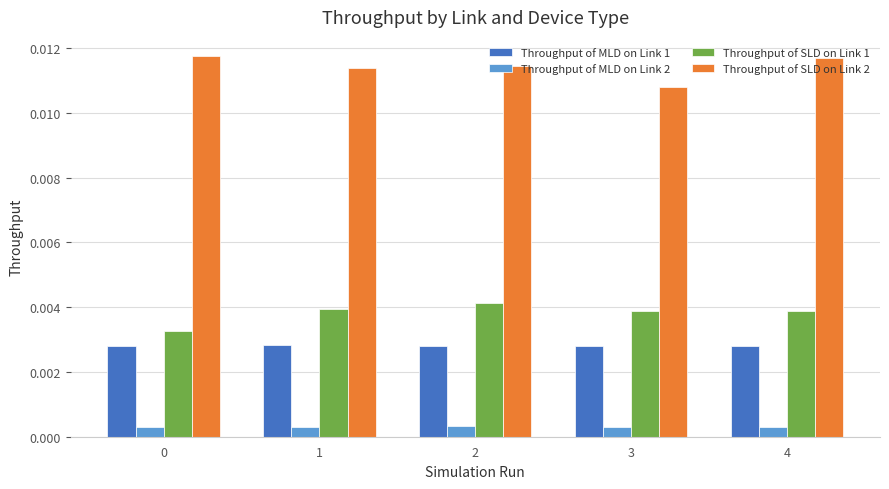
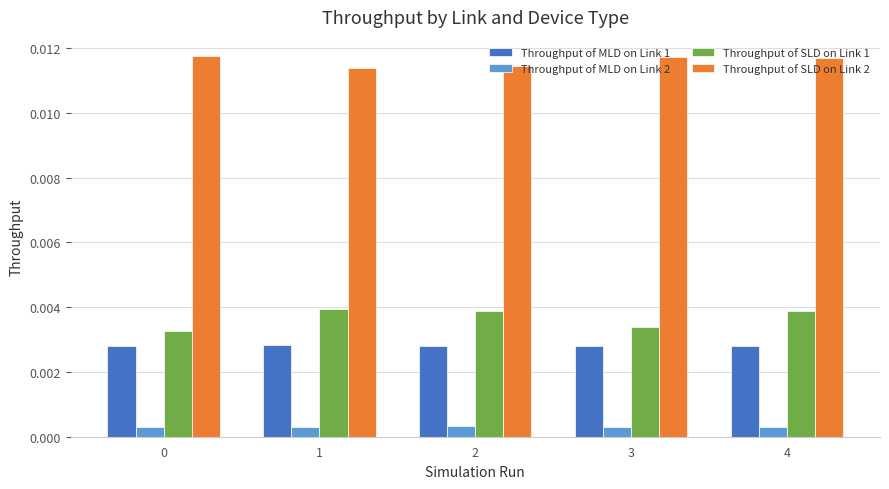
  {
    "Throughput of SLD on Link 1": {
      "0": 0.0033,
      "1": 0.0039,
-     "2": 0.0041,
-     "3": 0.0039,
+     "2": 0.0039,
+     "3": 0.0034,
      "4": 0.0039
    },
    "Throughput of SLD on Link 2": {
      "0": 0.0118,
      "1": 0.0114,
      "2": 0.0114,
-     "3": 0.0108,
+     "3": 0.0117,
      "4": 0.0117
    }
  }
